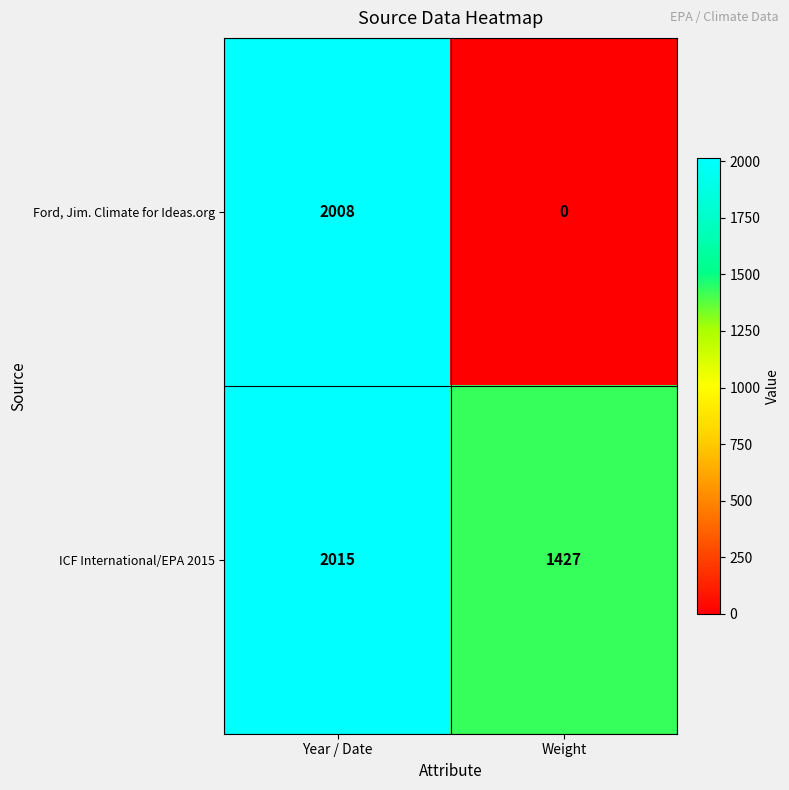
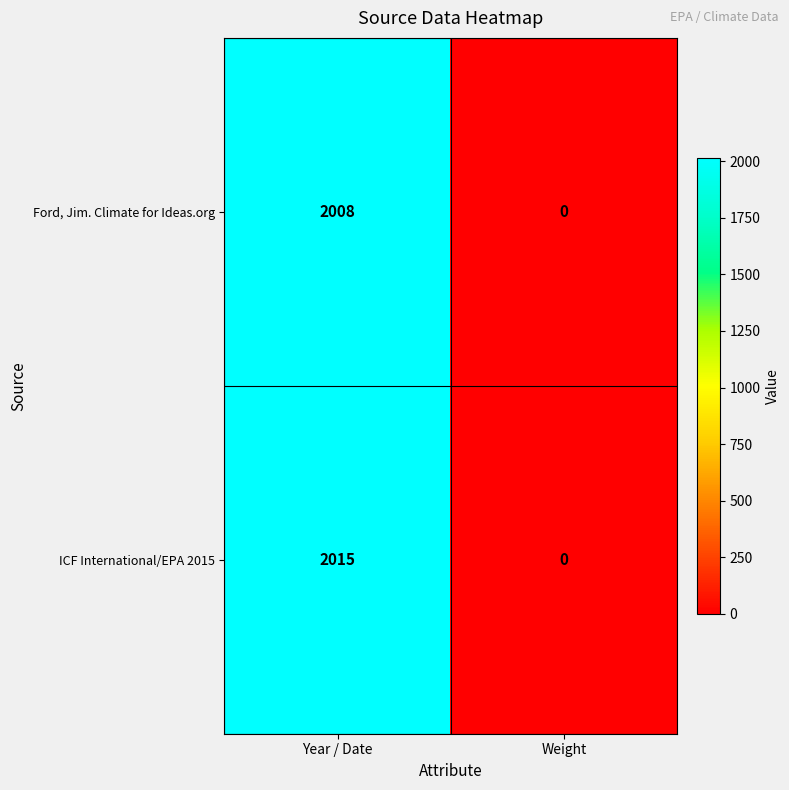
  {
    "Ford, Jim. Climate for Ideas.org": {
      "Year / Date": 2008,
      "Weight": 0
    },
    "ICF International/EPA 2015": {
      "Year / Date": 2015,
-     "Weight": 1427
+     "Weight": 0
    }
  }
